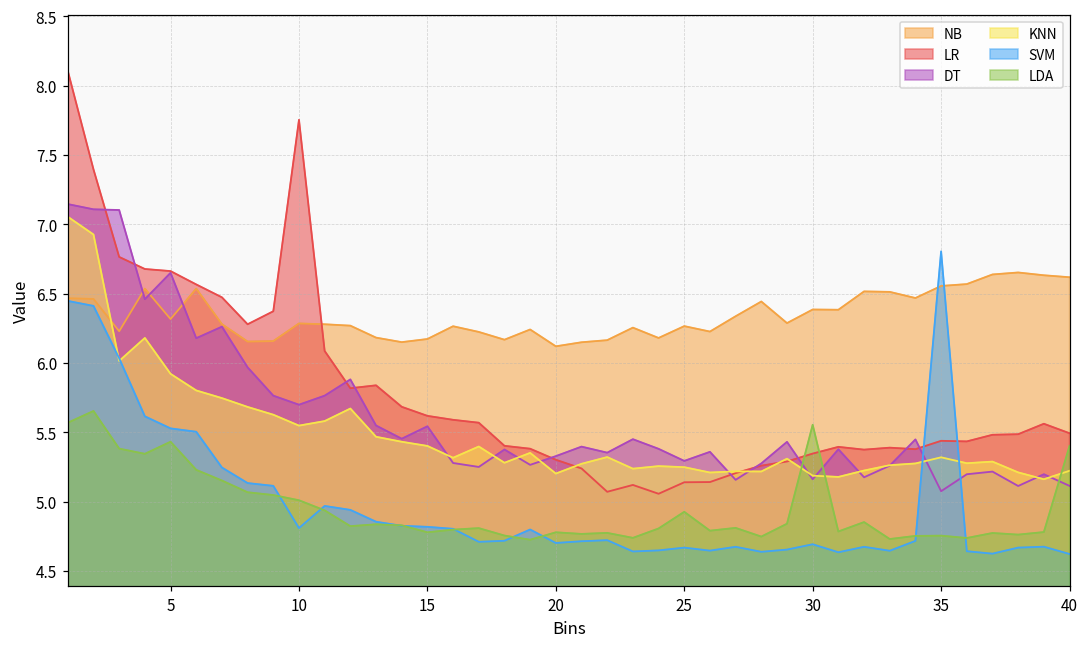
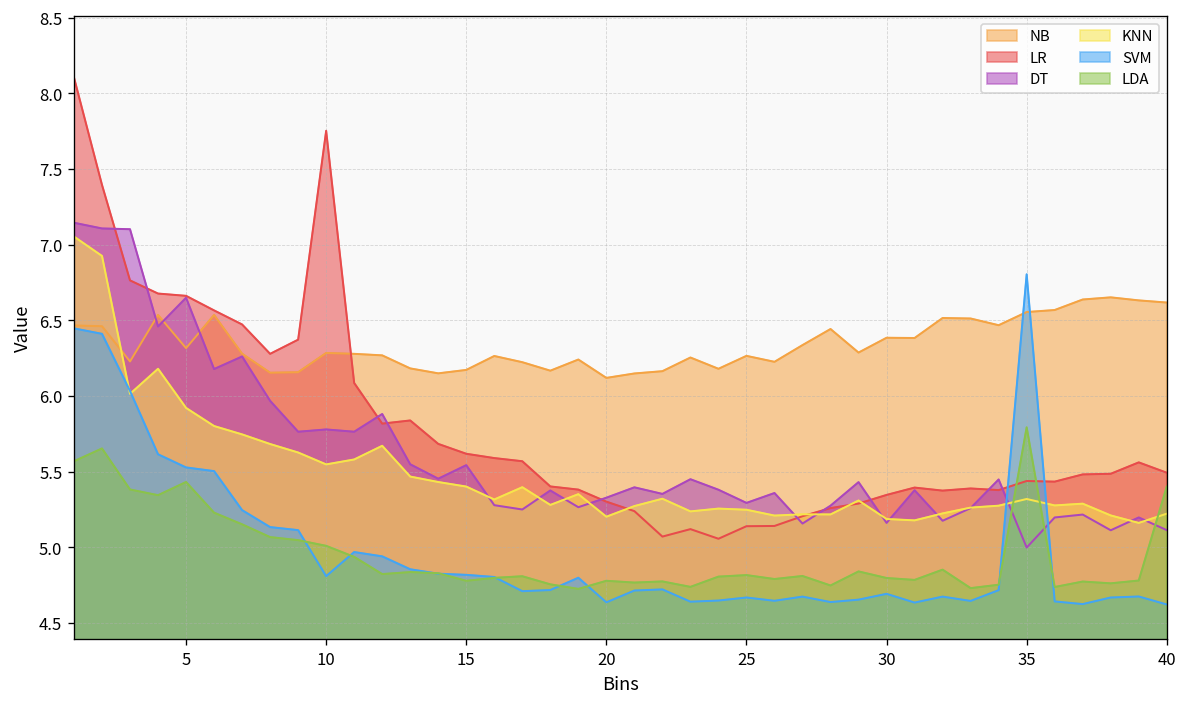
  {
    "LR": {
      "10": 7.75,
      "15": 5.62,
      "20": 5.30,
      "25": 5.14,
      "30": 5.35,
      "35": 5.44,
      "40": 5.49
    },
    "DT": {
-     "10": 5.70,
+     "10": 5.78,
      "15": 5.54,
      "20": 5.33,
      "25": 5.29,
      "30": 5.16,
-     "35": 5.08,
+     "35": 5.00,
      "40": 5.11
    },
    "SVM": {
      "5": 5.53,
      "10": 4.81,
      "15": 4.82,
-     "20": 4.70,
+     "20": 4.64,
      "25": 4.67,
      "30": 4.69,
      "35": 6.81,
      "40": 4.62
    },
    "LDA": {
      "5": 5.43,
      "10": 5.01,
      "15": 4.78,
      "20": 4.78,
-     "25": 4.93,
-     "30": 5.56,
-     "35": 4.76,
+     "25": 4.82,
+     "30": 4.80,
+     "35": 5.79,
      "40": 5.40
    }
  }
